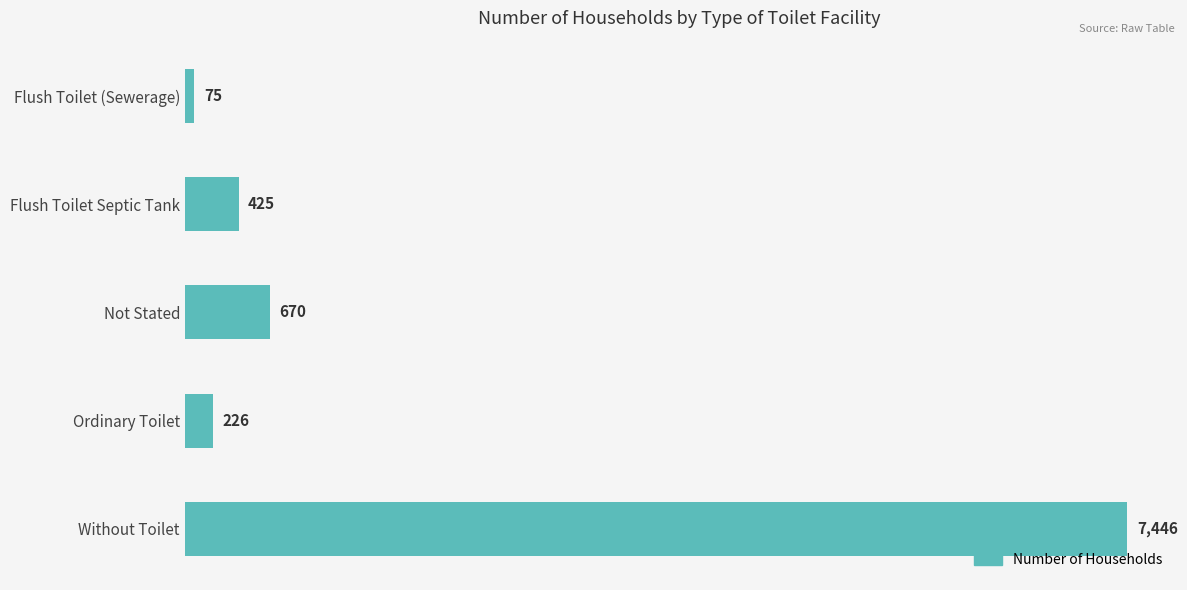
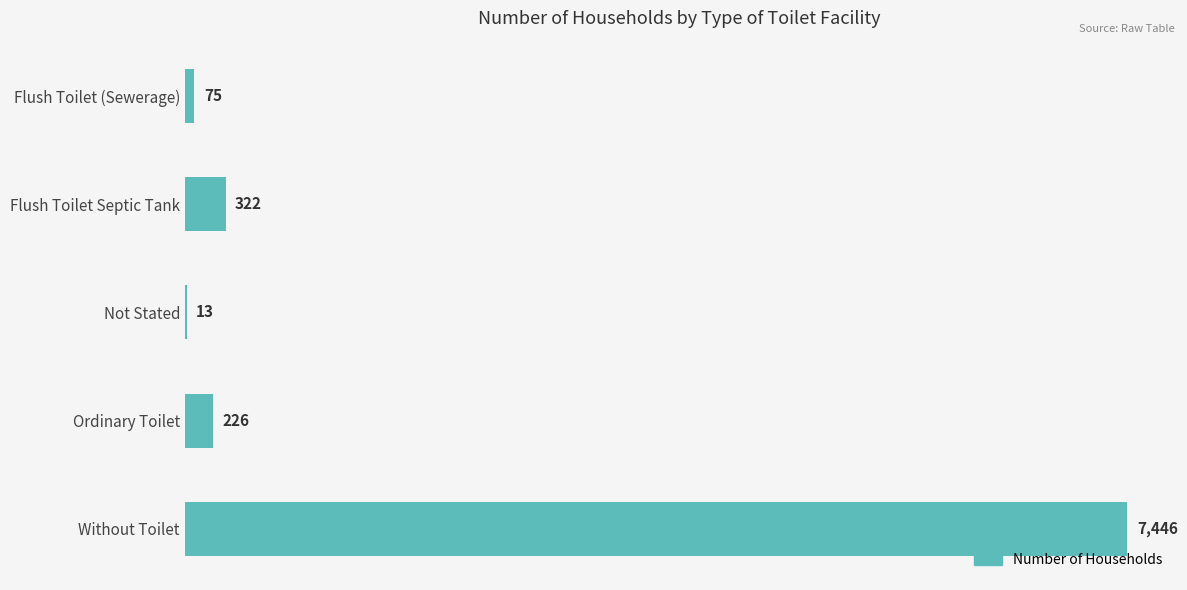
  {
    "Flush Toilet (Sewerage)": "75",
-   "Flush Toilet Septic Tank": "425",
-   "Not Stated": "670",
+   "Flush Toilet Septic Tank": "322",
+   "Not Stated": "13",
    "Ordinary Toilet": "226",
    "Without Toilet": "7,446"
  }
